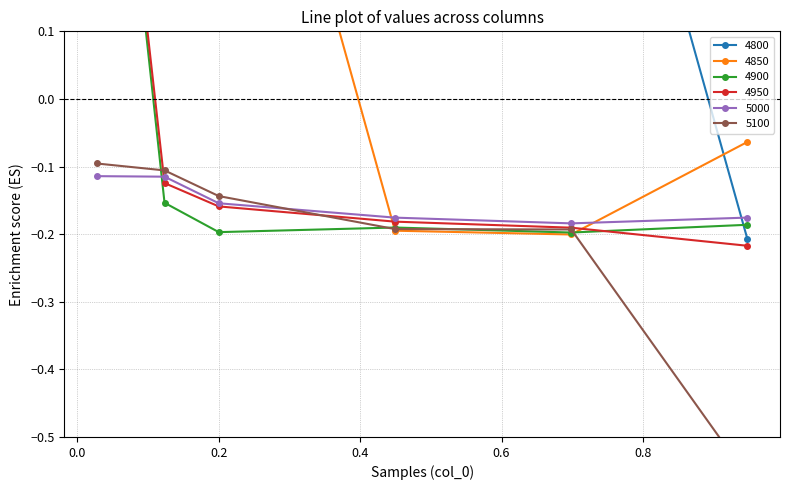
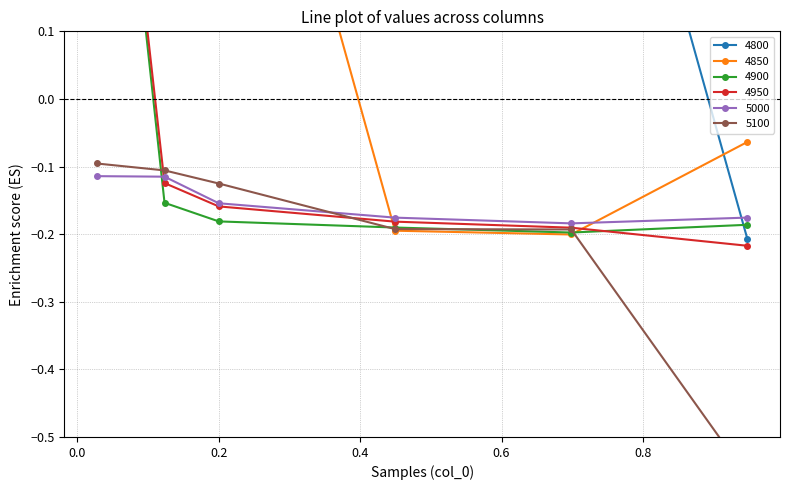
  {
    "4900": {
-     "0.2": -0.20
+     "0.2": -0.18
    },
    "4950": {
      "0.2": -0.16
    },
    "5000": {
      "0.2": -0.15
    },
    "5100": {
-     "0.2": -0.14
+     "0.2": -0.13
    }
  }
